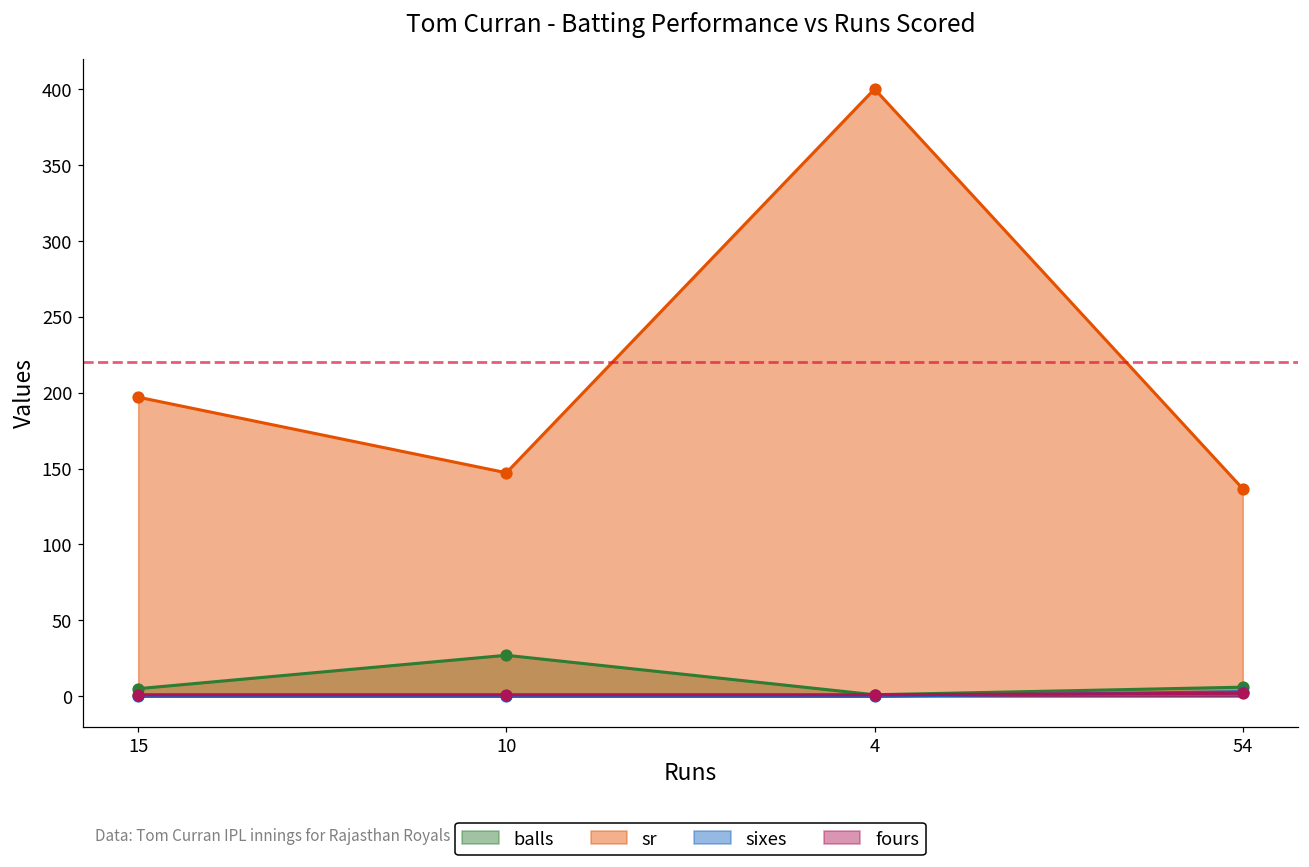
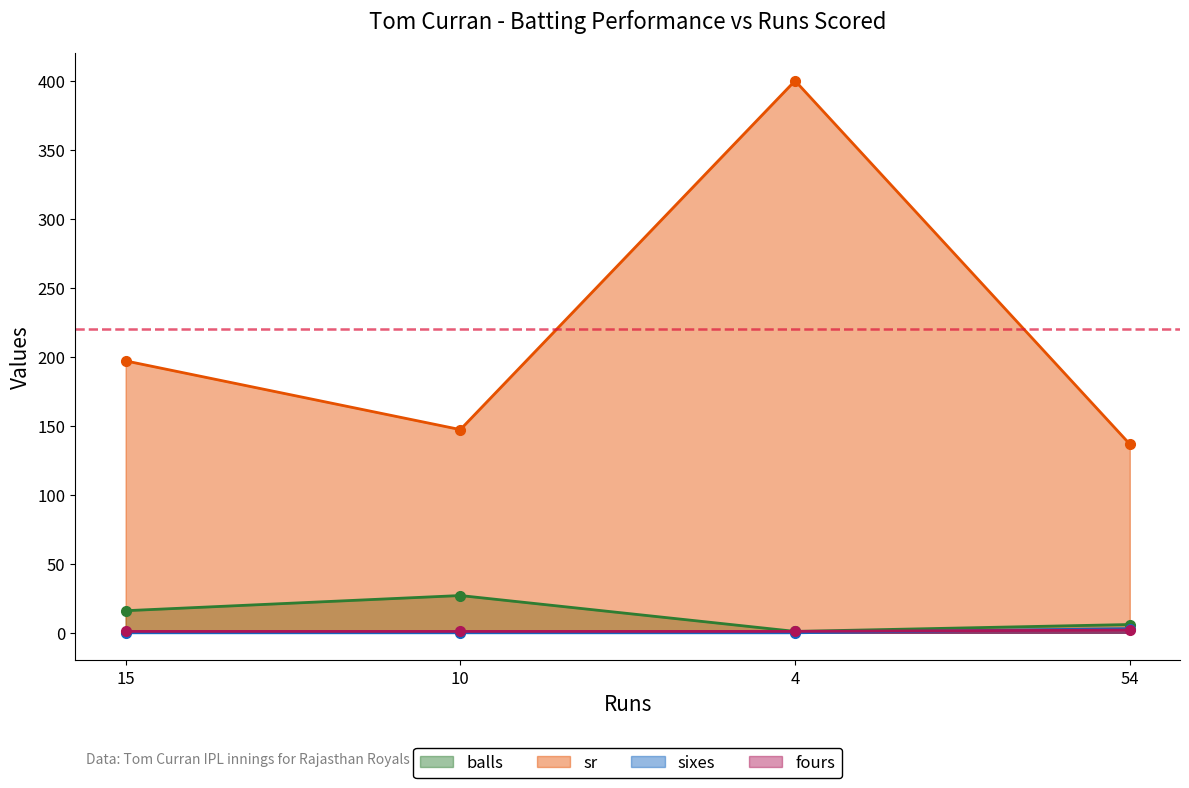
  {
    "balls": {
-     "15": 5,
+     "15": 16,
      "10": 27,
      "54": 6
    },
    "sr": {
      "15": 197,
      "10": 147,
      "4": 400,
      "54": 137
    }
  }
